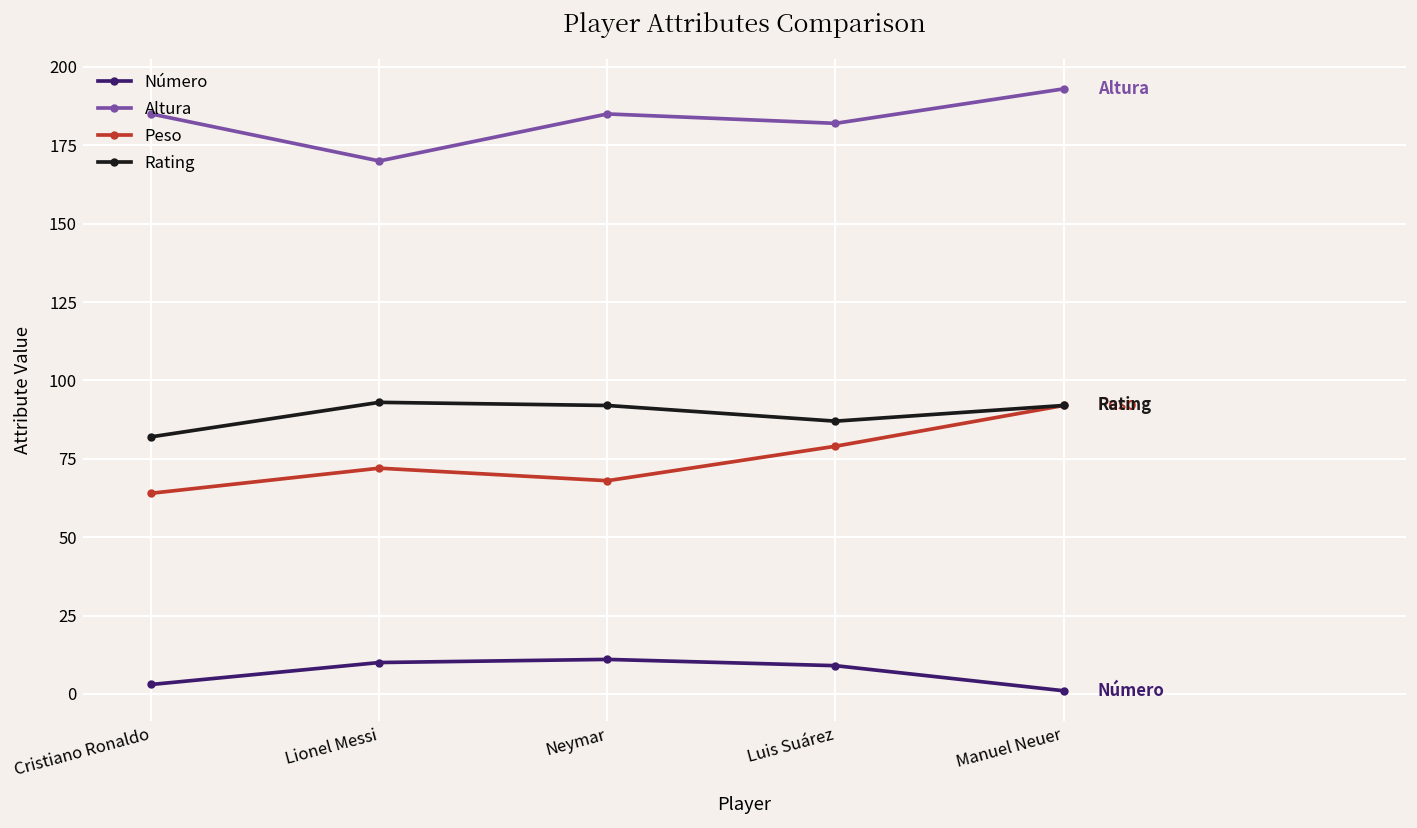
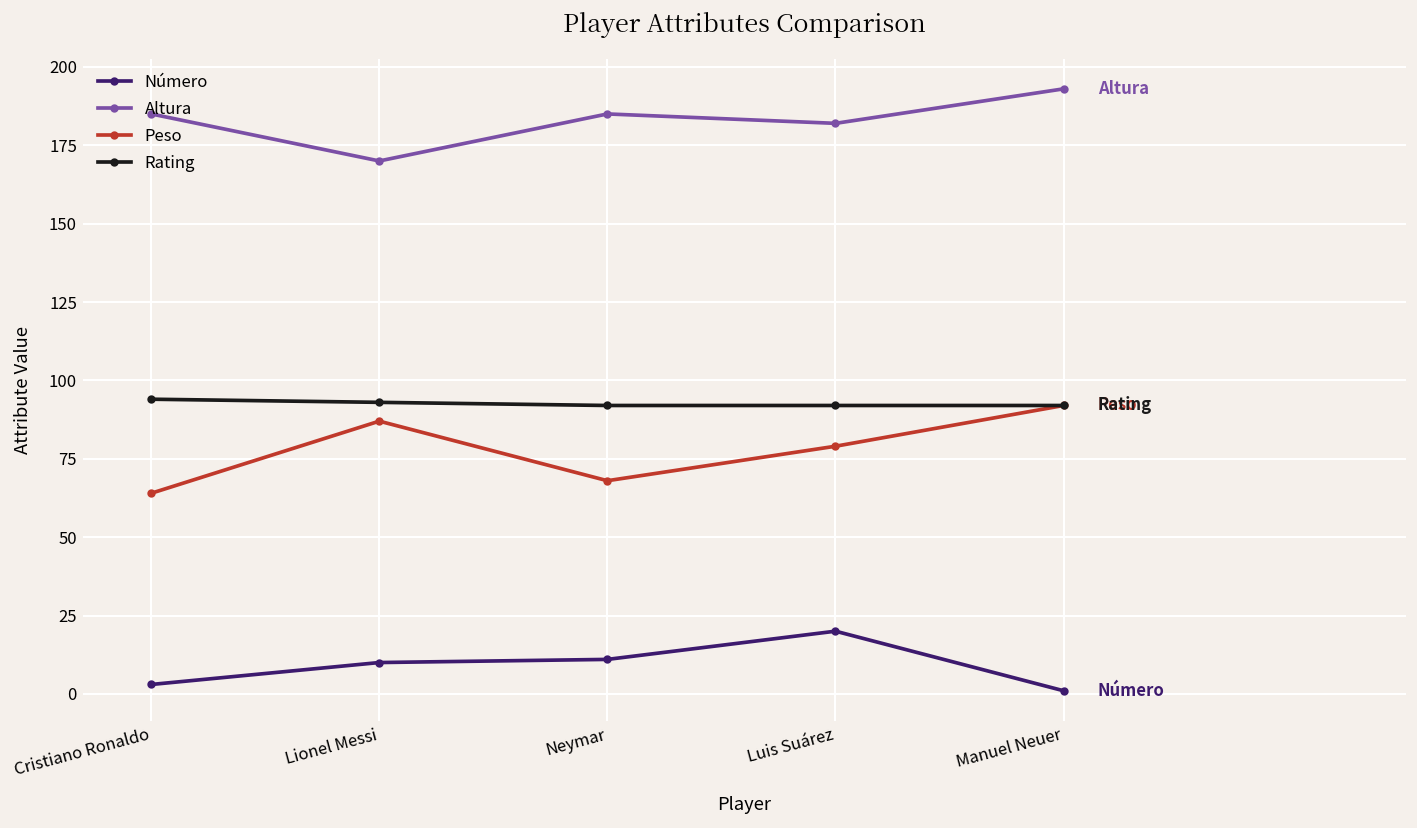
  {
    "Número": {
      "Cristiano Ronaldo": 3,
      "Lionel Messi": 10,
      "Neymar": 11,
-     "Luis Suárez": 9,
+     "Luis Suárez": 20,
      "Manuel Neuer": 1
    },
    "Altura": {
      "Cristiano Ronaldo": 185,
      "Lionel Messi": 170,
      "Neymar": 185,
      "Luis Suárez": 182,
      "Manuel Neuer": 193
    },
    "Peso": {
      "Cristiano Ronaldo": 64,
-     "Lionel Messi": 72,
+     "Lionel Messi": 87,
      "Neymar": 68,
      "Luis Suárez": 79
    },
    "Rating": {
-     "Cristiano Ronaldo": 82,
+     "Cristiano Ronaldo": 94,
      "Lionel Messi": 93,
      "Neymar": 92,
-     "Luis Suárez": 87
+     "Luis Suárez": 92
    }
  }
